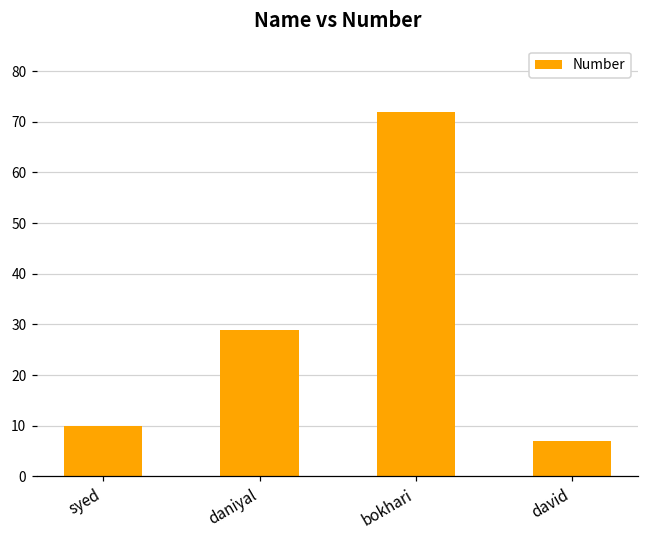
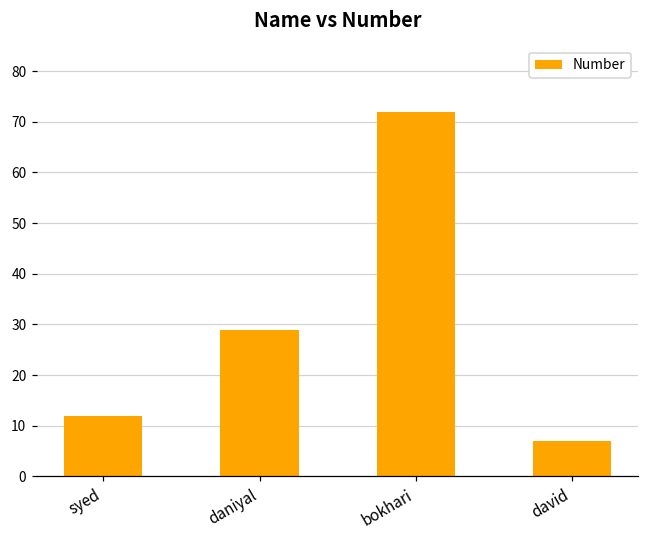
  {
-   "syed": 10,
+   "syed": 12,
    "daniyal": 29,
    "bokhari": 72,
    "david": 7
  }
